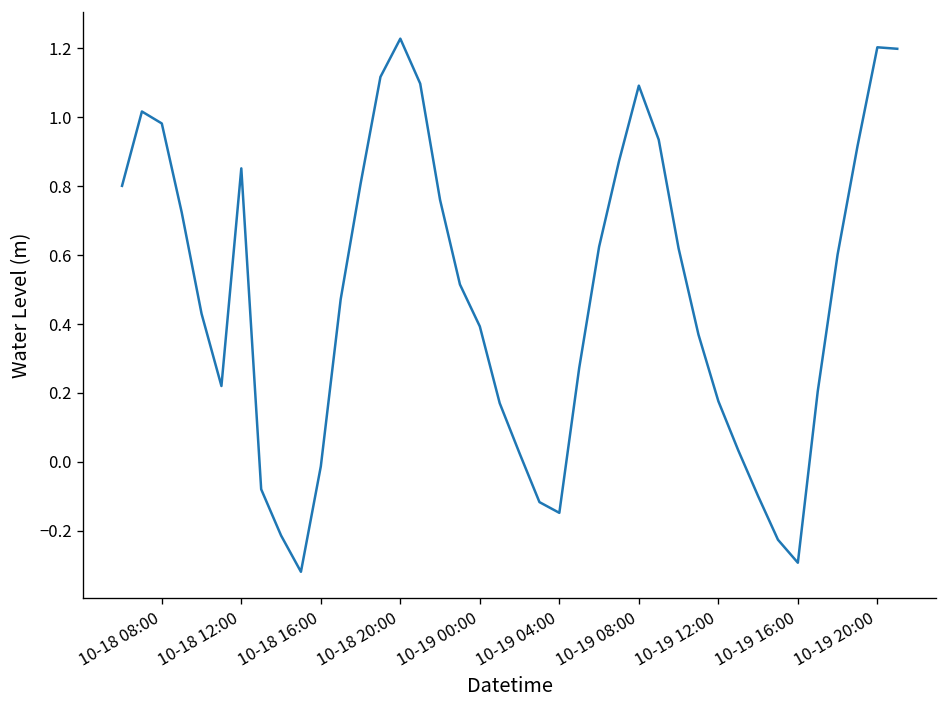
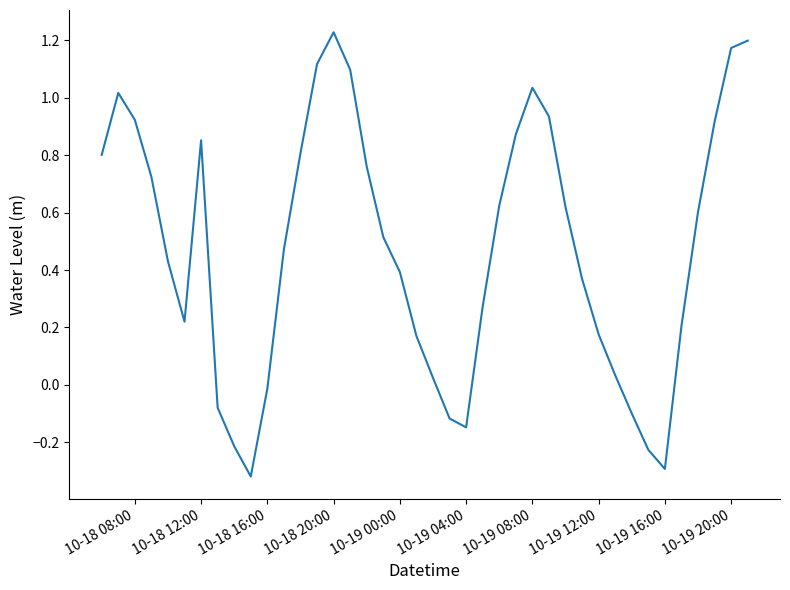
  {
-   "10-18 08:00": 0.98,
+   "10-18 08:00": 0.92,
    "10-18 12:00": 0.85,
    "10-18 16:00": -0.01,
    "10-18 20:00": 1.23,
    "10-19 00:00": 0.39,
    "10-19 04:00": -0.15,
-   "10-19 08:00": 1.09,
+   "10-19 08:00": 1.03,
    "10-19 12:00": 0.18,
    "10-19 16:00": -0.29,
-   "10-19 20:00": 1.20
+   "10-19 20:00": 1.17
  }
